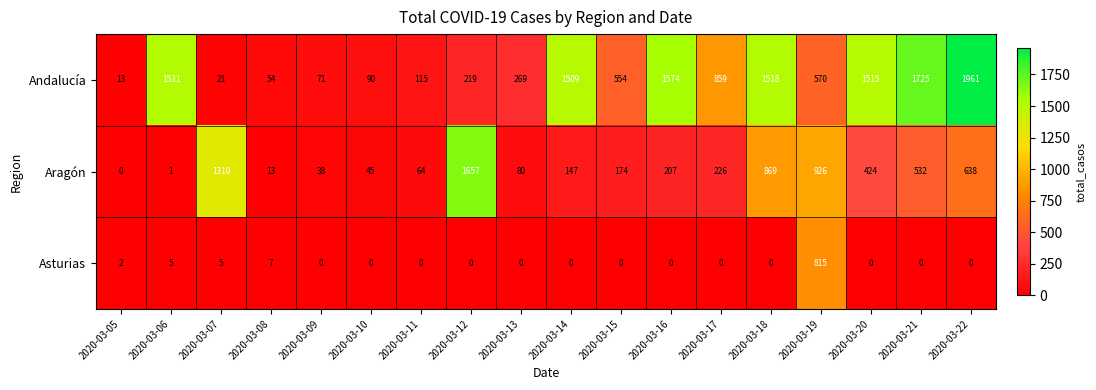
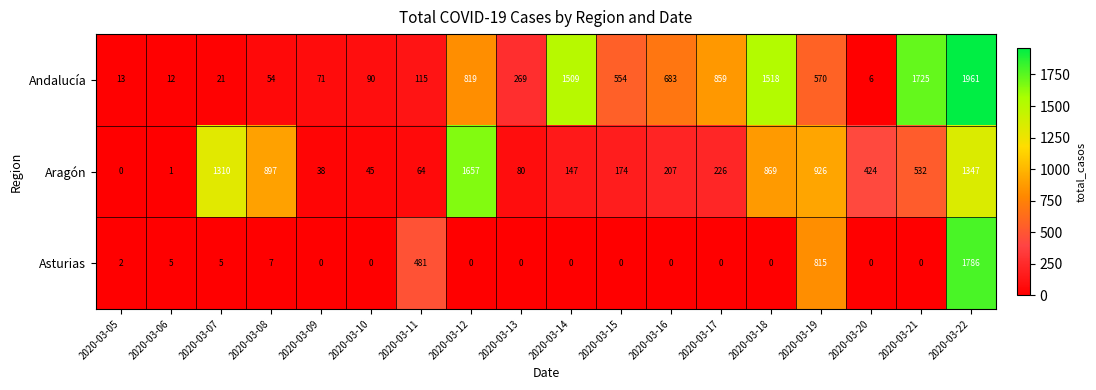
  {
    "Andalucía": {
      "2020-03-05": 13,
-     "2020-03-06": 1531,
+     "2020-03-06": 12,
      "2020-03-07": 21,
      "2020-03-08": 54,
      "2020-03-09": 71,
      "2020-03-10": 90,
      "2020-03-11": 115,
-     "2020-03-12": 219,
+     "2020-03-12": 819,
      "2020-03-13": 269,
      "2020-03-14": 1509,
      "2020-03-15": 554,
-     "2020-03-16": 1574,
+     "2020-03-16": 683,
      "2020-03-17": 859,
      "2020-03-18": 1518,
      "2020-03-19": 570,
-     "2020-03-20": 1515,
+     "2020-03-20": 6,
      "2020-03-21": 1725,
      "2020-03-22": 1961
    },
    "Aragón": {
      "2020-03-05": 0,
      "2020-03-06": 1,
      "2020-03-07": 1310,
-     "2020-03-08": 13,
+     "2020-03-08": 897,
      "2020-03-09": 38,
      "2020-03-10": 45,
      "2020-03-11": 64,
      "2020-03-12": 1657,
      "2020-03-13": 80,
      "2020-03-14": 147,
      "2020-03-15": 174,
      "2020-03-16": 207,
      "2020-03-17": 226,
      "2020-03-18": 869,
      "2020-03-19": 926,
      "2020-03-20": 424,
      "2020-03-21": 532,
-     "2020-03-22": 638
+     "2020-03-22": 1347
    },
    "Asturias": {
      "2020-03-05": 2,
      "2020-03-06": 5,
      "2020-03-07": 5,
      "2020-03-08": 7,
      "2020-03-09": 0,
      "2020-03-10": 0,
-     "2020-03-11": 0,
+     "2020-03-11": 481,
      "2020-03-12": 0,
      "2020-03-13": 0,
      "2020-03-14": 0,
      "2020-03-15": 0,
      "2020-03-16": 0,
      "2020-03-17": 0,
      "2020-03-18": 0,
      "2020-03-19": 815,
      "2020-03-20": 0,
      "2020-03-21": 0,
-     "2020-03-22": 0
+     "2020-03-22": 1786
    }
  }
